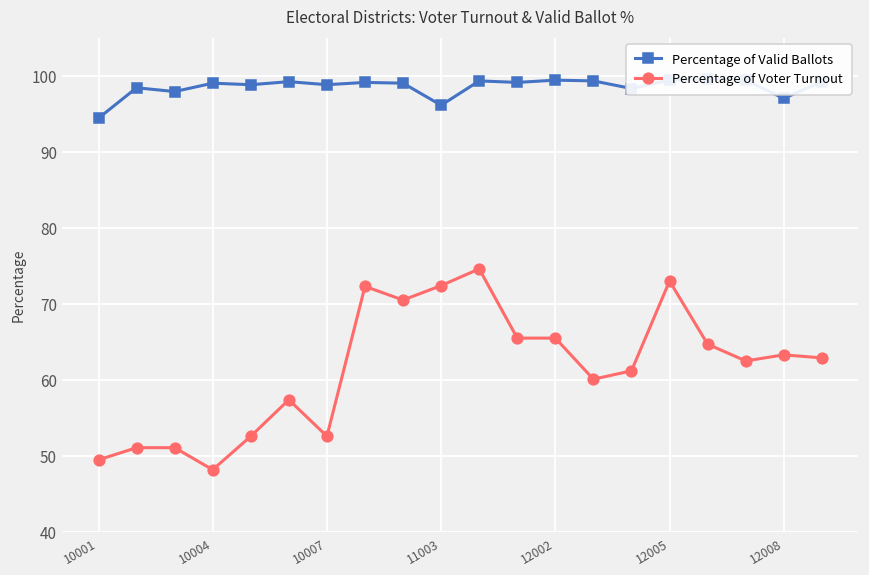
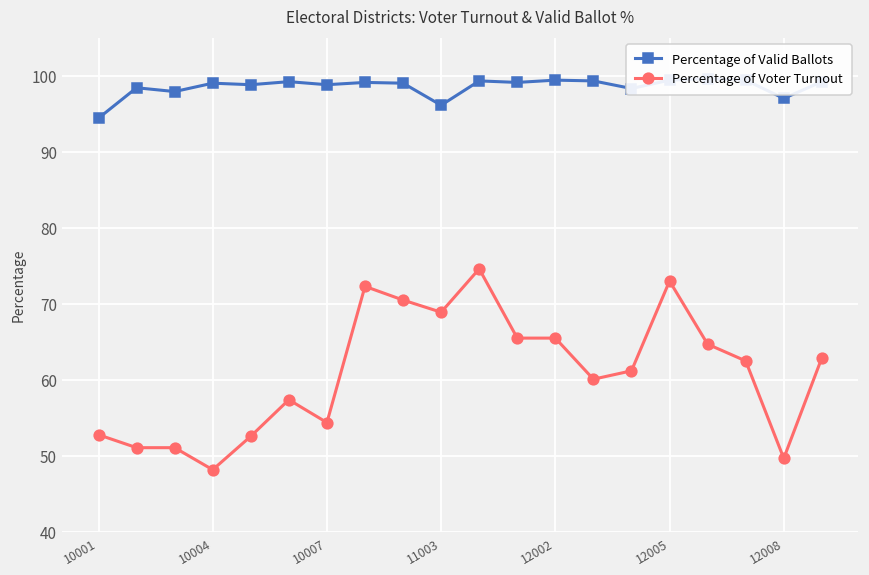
  {
    "Percentage of Valid Ballots": {
      "10001": 94,
      "10004": 99,
      "10007": 99,
      "11003": 96,
      "12002": 99,
      "12008": 97
    },
    "Percentage of Voter Turnout": {
-     "10001": 50,
+     "10001": 53,
      "10004": 48,
-     "10007": 53,
-     "11003": 72,
+     "10007": 54,
+     "11003": 69,
      "12002": 66,
      "12005": 73,
-     "12008": 63
+     "12008": 50
    }
  }
